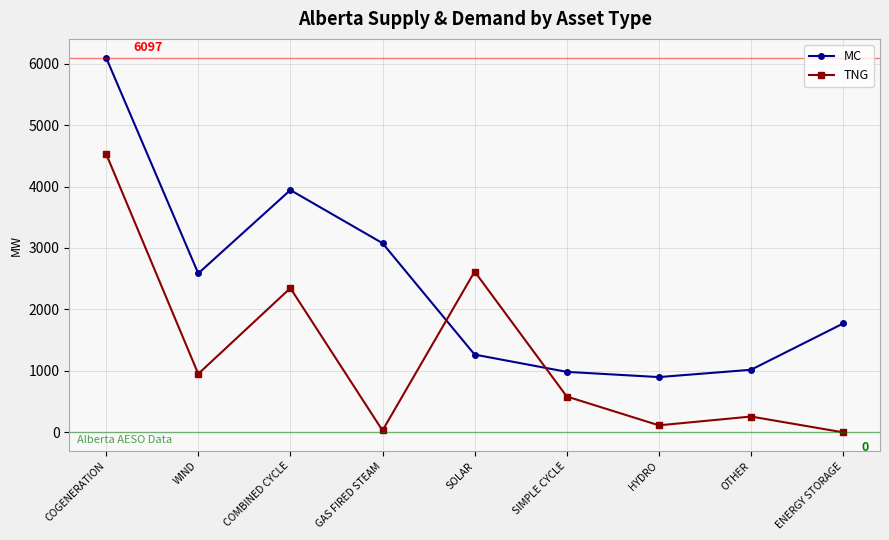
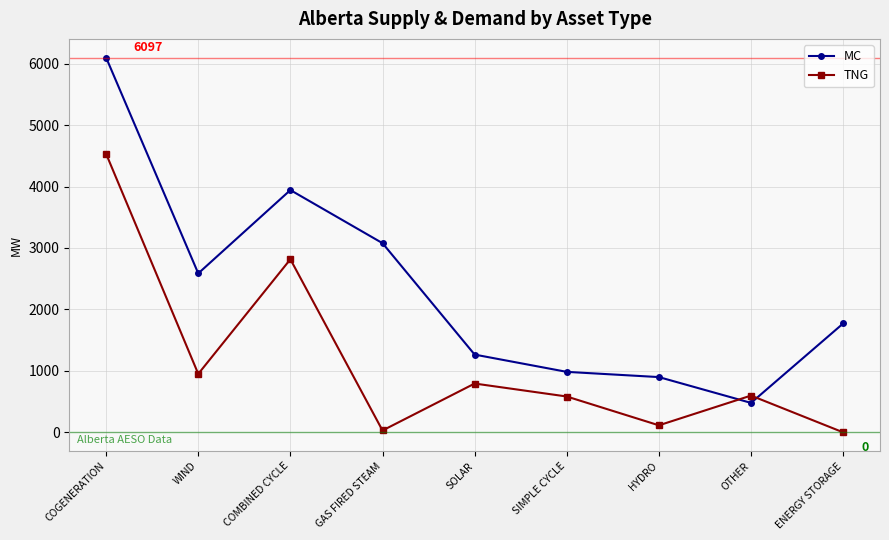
  {
    "MC": {
      "COGENERATION": 6100,
      "WIND": 2600,
      "COMBINED CYCLE": 3900,
      "GAS FIRED STEAM": 3100,
      "SOLAR": 1300,
      "SIMPLE CYCLE": 1000,
      "HYDRO": 900,
-     "OTHER": 1000,
+     "OTHER": 500,
      "ENERGY STORAGE": 1800
    },
    "TNG": {
      "COGENERATION": 4500,
      "WIND": 1000,
-     "COMBINED CYCLE": 2300,
+     "COMBINED CYCLE": 2800,
      "GAS FIRED STEAM": 0,
-     "SOLAR": 2600,
+     "SOLAR": 800,
      "SIMPLE CYCLE": 600,
      "HYDRO": 100,
-     "OTHER": 300
+     "OTHER": 600
    }
  }
